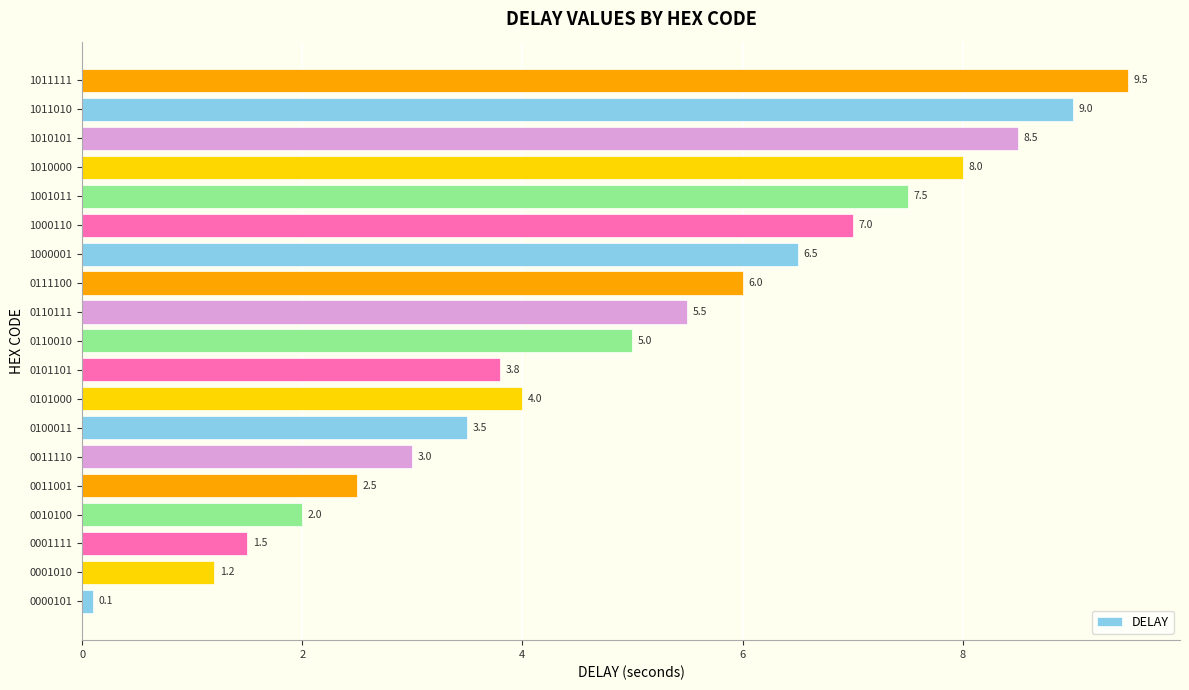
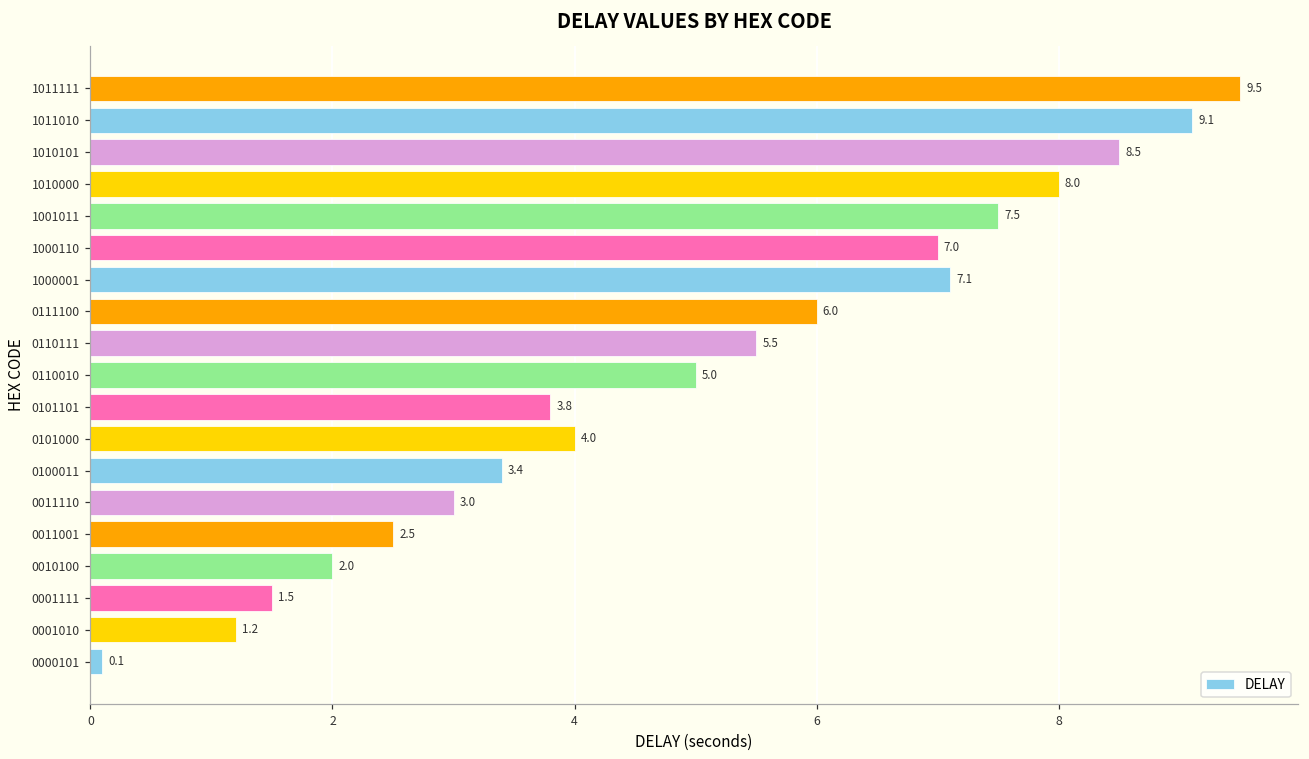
  {
    "1011111": 9.5,
-   "1011010": 9.0,
+   "1011010": 9.1,
    "1010101": 8.5,
    "1010000": 8.0,
    "1001011": 7.5,
    "1000110": 7.0,
-   "1000001": 6.5,
+   "1000001": 7.1,
    "0111100": 6.0,
    "0110111": 5.5,
    "0110010": 5.0,
    "0101101": 3.8,
    "0101000": 4.0,
-   "0100011": 3.5,
+   "0100011": 3.4,
    "0011110": 3.0,
    "0011001": 2.5,
    "0010100": 2.0,
    "0001111": 1.5,
    "0001010": 1.2,
    "0000101": 0.1
  }
